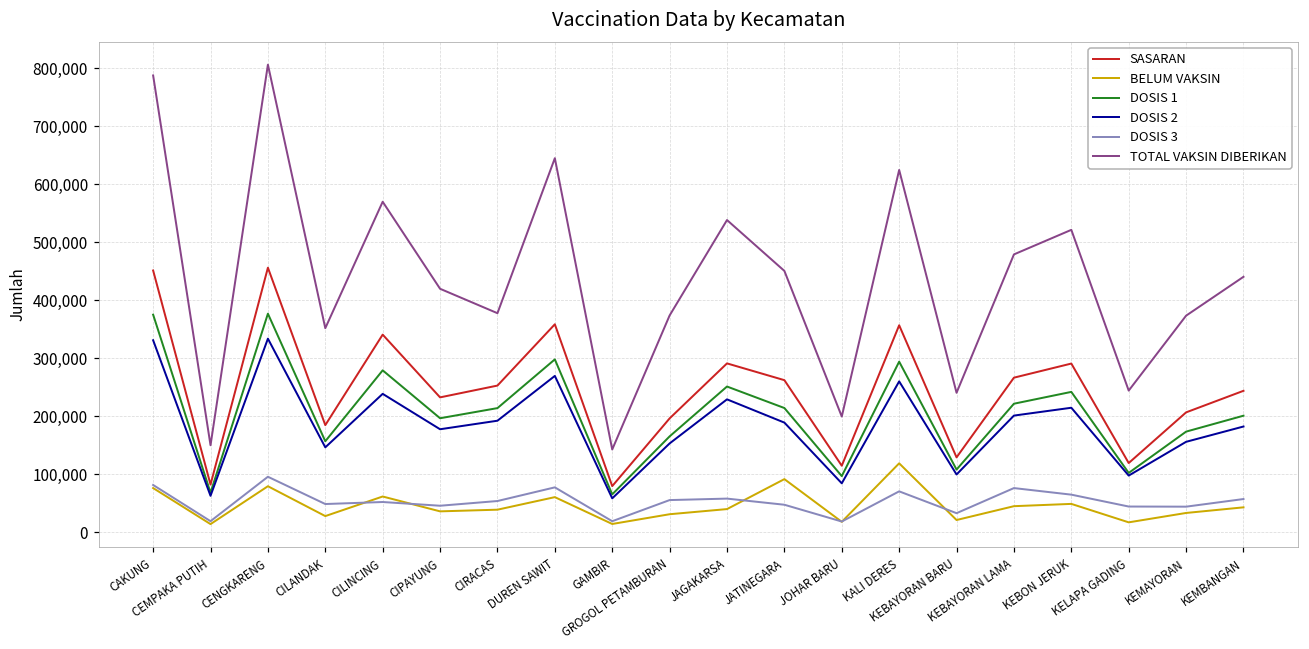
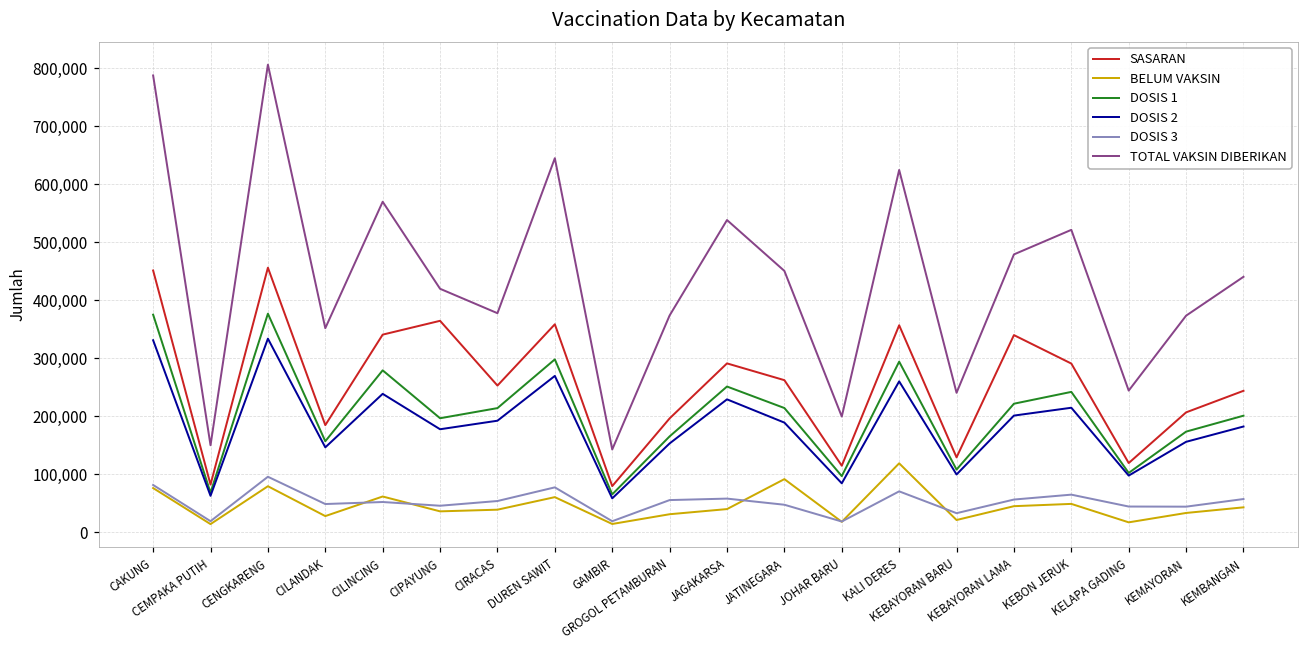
  {
    "SASARAN": {
      "CAKUNG": "450,000",
      "CEMPAKA PUTIH": "80,000",
      "CENGKARENG": "460,000",
      "CILANDAK": "180,000",
      "CILINCING": "340,000",
-     "CIPAYUNG": "230,000",
+     "CIPAYUNG": "360,000",
      "CIRACAS": "250,000",
      "DUREN SAWIT": "360,000",
      "GAMBIR": "80,000",
      "GROGOL PETAMBURAN": "200,000",
      "JAGAKARSA": "290,000",
      "JATINEGARA": "260,000",
      "JOHAR BARU": "110,000",
      "KALI DERES": "360,000",
      "KEBAYORAN BARU": "130,000",
-     "KEBAYORAN LAMA": "270,000",
+     "KEBAYORAN LAMA": "340,000",
      "KEBON JERUK": "290,000",
      "KELAPA GADING": "120,000",
      "KEMAYORAN": "210,000",
      "KEMBANGAN": "240,000"
    },
    "BELUM VAKSIN": {
      "CAKUNG": "80,000",
      "CEMPAKA PUTIH": "10,000",
      "CENGKARENG": "80,000",
      "CILANDAK": "30,000",
      "CILINCING": "60,000",
      "CIPAYUNG": "40,000",
      "CIRACAS": "40,000",
      "DUREN SAWIT": "60,000",
      "GROGOL PETAMBURAN": "30,000",
      "JAGAKARSA": "40,000",
      "JATINEGARA": "90,000",
      "KALI DERES": "120,000",
      "KEBAYORAN BARU": "20,000",
      "KEBAYORAN LAMA": "40,000",
      "KEBON JERUK": "50,000",
      "KELAPA GADING": "20,000",
      "KEMAYORAN": "30,000",
      "KEMBANGAN": "40,000"
    },
    "DOSIS 1": {
      "CAKUNG": "380,000",
      "CEMPAKA PUTIH": "70,000",
      "CENGKARENG": "380,000",
      "CILANDAK": "160,000",
      "CILINCING": "280,000",
      "CIPAYUNG": "200,000",
      "CIRACAS": "210,000",
      "DUREN SAWIT": "300,000",
      "GAMBIR": "70,000",
      "GROGOL PETAMBURAN": "170,000",
      "JAGAKARSA": "250,000",
      "JATINEGARA": "210,000",
      "JOHAR BARU": "100,000",
      "KALI DERES": "290,000",
      "KEBAYORAN BARU": "110,000",
      "KEBAYORAN LAMA": "220,000",
      "KEBON JERUK": "240,000",
      "KEMAYORAN": "170,000",
      "KEMBANGAN": "200,000"
    },
    "DOSIS 2": {
      "CAKUNG": "330,000",
      "CEMPAKA PUTIH": "60,000",
      "CENGKARENG": "330,000",
      "CILANDAK": "150,000",
      "CILINCING": "240,000",
      "CIPAYUNG": "180,000",
      "CIRACAS": "190,000",
      "DUREN SAWIT": "270,000",
      "GAMBIR": "60,000",
      "GROGOL PETAMBURAN": "150,000",
      "JAGAKARSA": "230,000",
      "JATINEGARA": "190,000",
      "JOHAR BARU": "80,000",
      "KALI DERES": "260,000",
      "KEBAYORAN BARU": "100,000",
      "KEBAYORAN LAMA": "200,000",
      "KEBON JERUK": "210,000",
      "KEMAYORAN": "160,000",
      "KEMBANGAN": "180,000"
    },
    "DOSIS 3": {
      "CAKUNG": "80,000",
      "CEMPAKA PUTIH": "20,000",
      "CENGKARENG": "100,000",
      "CILANDAK": "50,000",
      "CILINCING": "50,000",
      "CIPAYUNG": "50,000",
      "CIRACAS": "50,000",
      "DUREN SAWIT": "80,000",
      "GROGOL PETAMBURAN": "60,000",
      "JAGAKARSA": "60,000",
      "JATINEGARA": "50,000",
      "KALI DERES": "70,000",
      "KEBAYORAN BARU": "30,000",
-     "KEBAYORAN LAMA": "80,000",
+     "KEBAYORAN LAMA": "60,000",
      "KEBON JERUK": "60,000",
      "KELAPA GADING": "40,000",
      "KEMAYORAN": "40,000",
      "KEMBANGAN": "60,000"
    },
    "TOTAL VAKSIN DIBERIKAN": {
      "CAKUNG": "790,000",
      "CEMPAKA PUTIH": "150,000",
      "CENGKARENG": "810,000",
      "CILANDAK": "350,000",
      "CILINCING": "570,000",
      "CIPAYUNG": "420,000",
      "CIRACAS": "380,000",
      "DUREN SAWIT": "640,000",
      "GAMBIR": "140,000",
      "GROGOL PETAMBURAN": "370,000",
      "JAGAKARSA": "540,000",
      "JATINEGARA": "450,000",
      "JOHAR BARU": "200,000",
      "KALI DERES": "620,000",
      "KEBAYORAN BARU": "240,000",
      "KEBAYORAN LAMA": "480,000",
      "KEBON JERUK": "520,000",
      "KELAPA GADING": "240,000",
      "KEMAYORAN": "370,000",
      "KEMBANGAN": "440,000"
    }
  }
